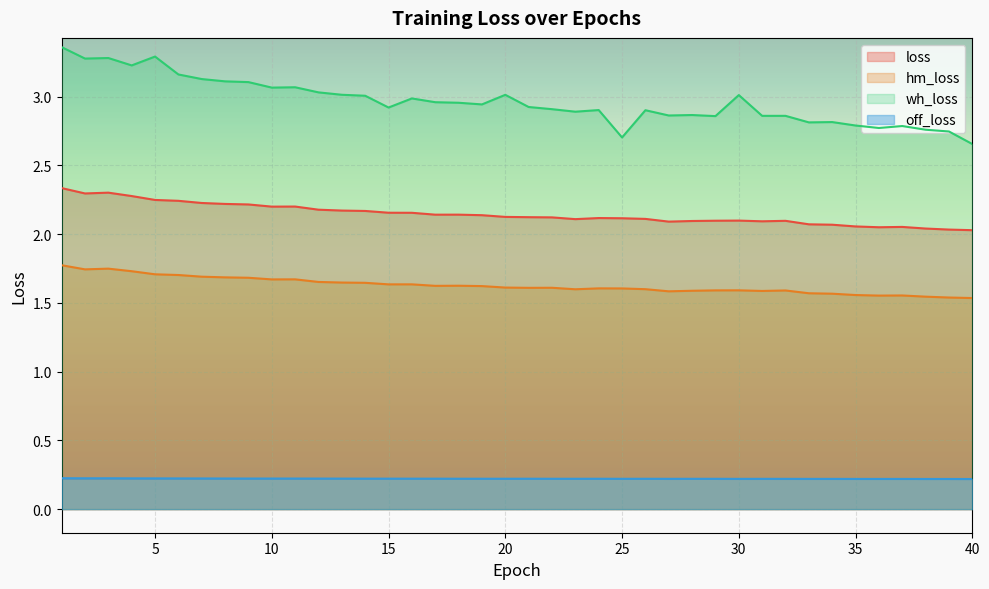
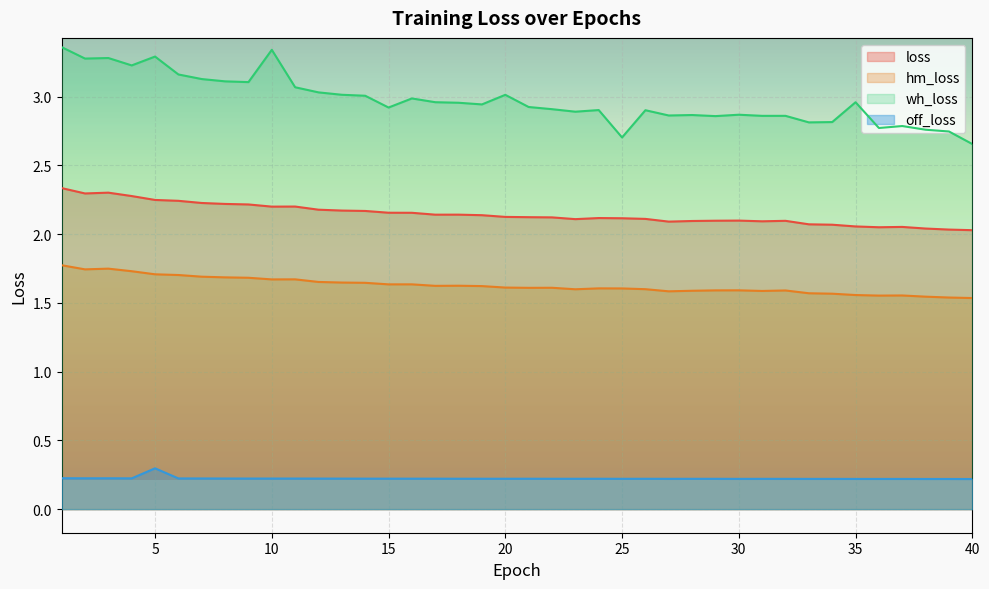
  {
    "wh_loss": {
      "5": 3.29,
-     "10": 3.06,
+     "10": 3.34,
      "15": 2.92,
      "20": 3.01,
      "25": 2.70,
-     "30": 3.01,
-     "35": 2.79,
+     "30": 2.87,
+     "35": 2.96,
      "40": 2.65
    },
    "off_loss": {
-     "5": 0.22,
+     "5": 0.30,
      "10": 0.22,
      "15": 0.22,
      "20": 0.22,
      "25": 0.22,
      "30": 0.22,
      "35": 0.22,
      "40": 0.22
    }
  }
